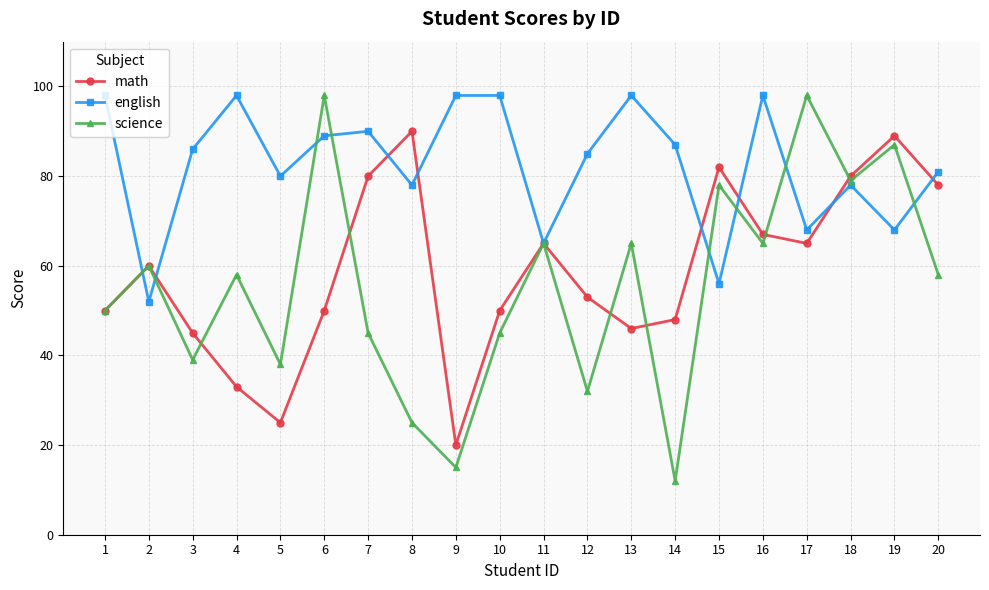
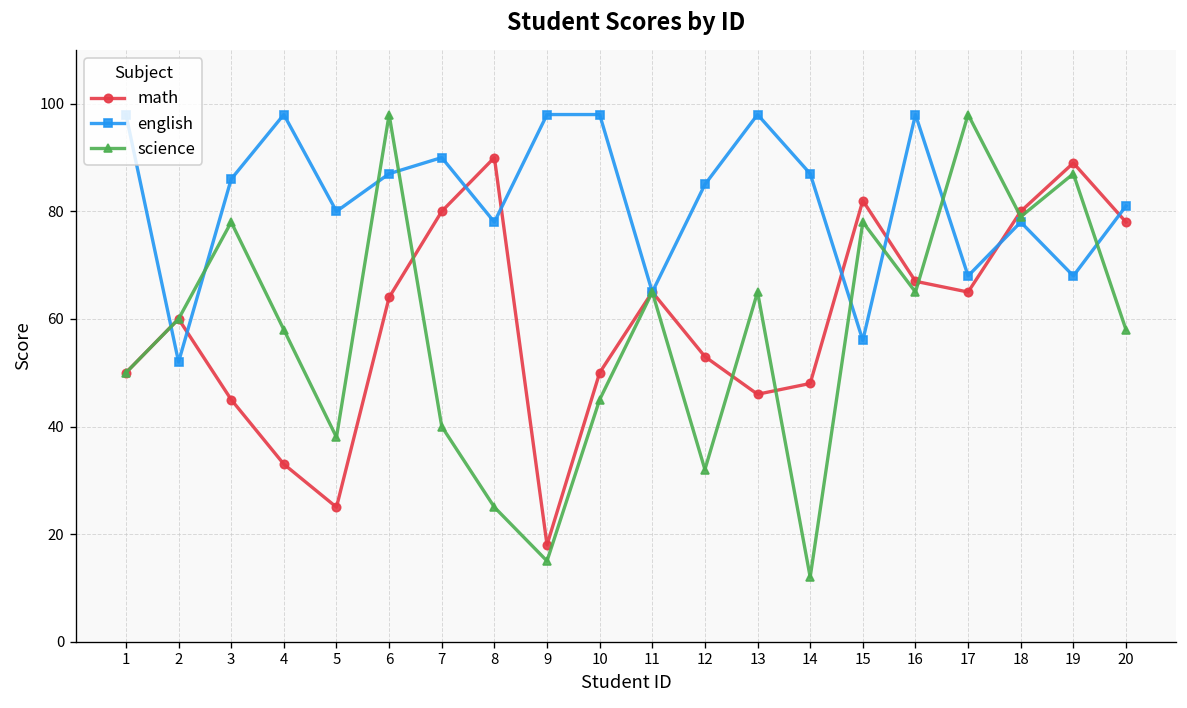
  {
    "math": {
      "3": 45,
      "4": 33,
      "5": 25,
-     "6": 50,
+     "6": 64,
      "7": 80,
      "8": 90,
-     "9": 20,
+     "9": 18,
      "10": 50,
      "12": 53,
      "13": 46,
      "14": 48,
      "15": 82,
      "16": 67,
      "17": 65,
      "18": 80,
      "19": 89,
      "20": 78
    },
    "english": {
      "2": 52,
      "3": 86,
      "4": 98,
      "5": 80,
-     "6": 89,
+     "6": 87,
      "7": 90,
      "8": 78,
      "9": 98,
      "10": 98,
      "12": 85,
      "13": 98,
      "14": 87,
      "15": 56,
      "16": 98,
      "17": 68,
      "18": 78,
      "19": 68,
      "20": 81
    },
    "science": {
-     "3": 39,
+     "3": 78,
      "4": 58,
      "5": 38,
      "6": 98,
-     "7": 45,
+     "7": 40,
      "8": 25,
      "9": 15,
      "10": 45,
      "12": 32,
      "13": 65,
      "14": 12,
      "15": 78,
      "16": 65,
      "17": 98,
      "18": 79,
      "19": 87,
      "20": 58
    }
  }
